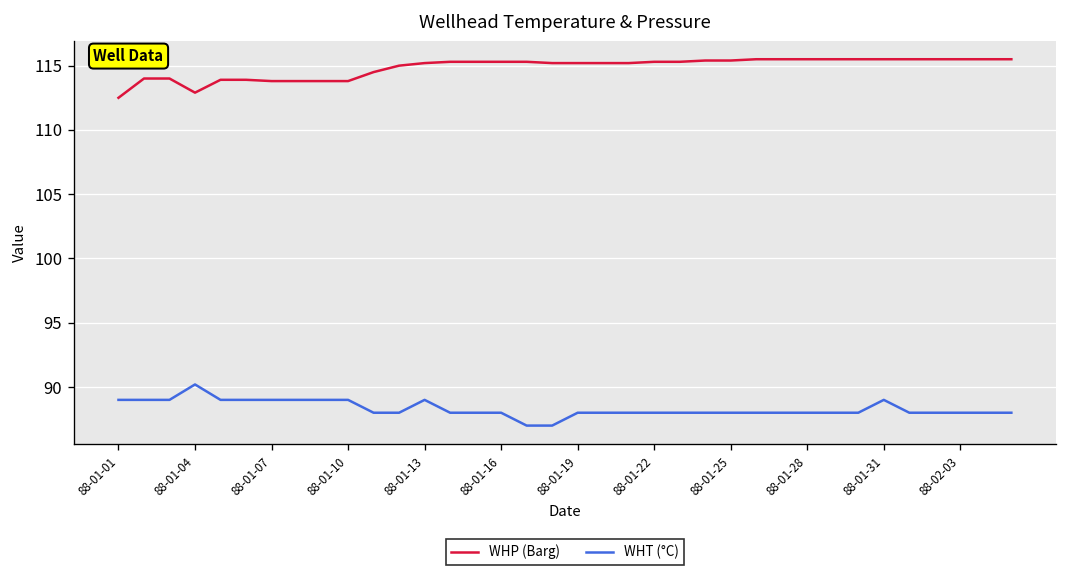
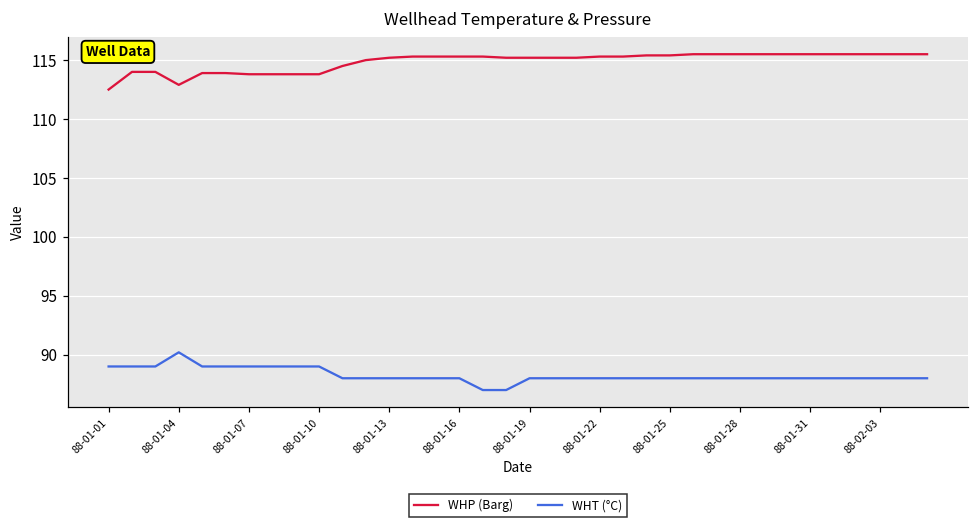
  {
    "WHP (Barg)": {
      "88-01-01": 112.5,
      "88-01-04": 113,
      "88-01-07": 114,
      "88-01-10": 114,
      "88-01-13": 115,
      "88-01-16": 115.3,
      "88-01-19": 115,
      "88-01-22": 115.3,
      "88-01-25": 115.4,
      "88-01-28": 115.5,
      "88-01-31": 115.5,
      "88-02-03": 115.5
    },
    "WHT (°C)": {
      "88-01-01": 89,
      "88-01-04": 90,
      "88-01-07": 89,
      "88-01-10": 89,
-     "88-01-13": 89,
+     "88-01-13": 88,
      "88-01-16": 88,
      "88-01-19": 88,
      "88-01-22": 88,
      "88-01-25": 88,
      "88-01-28": 88,
-     "88-01-31": 89,
+     "88-01-31": 88,
      "88-02-03": 88
    }
  }
